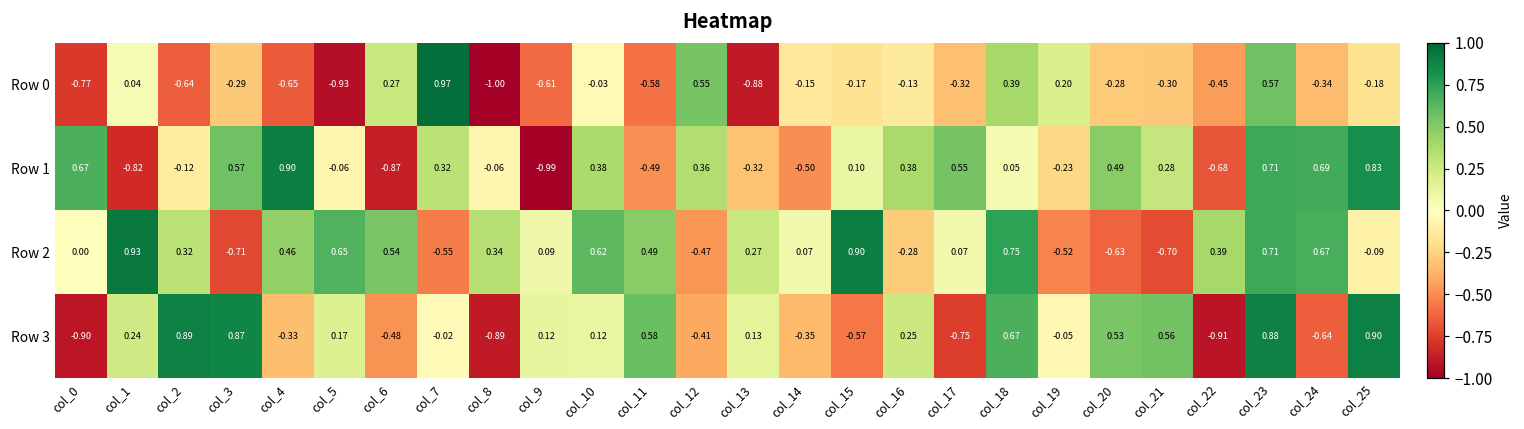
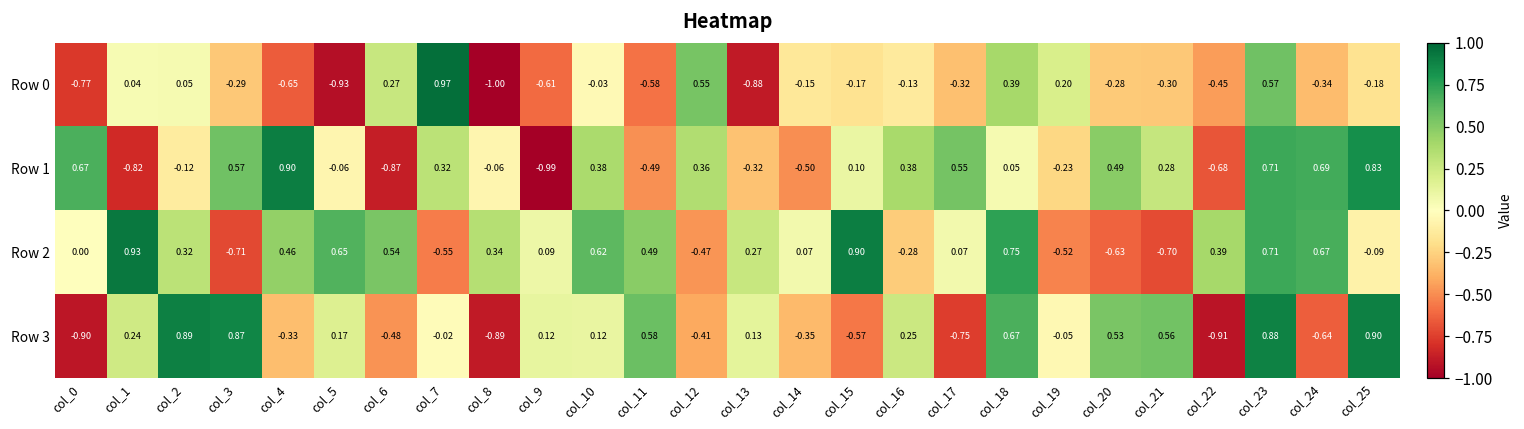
  {
    "Row 0": {
      "col_0": -0.77,
      "col_1": 0.04,
-     "col_2": -0.64,
+     "col_2": 0.05,
      "col_3": -0.29,
      "col_4": -0.65,
      "col_5": -0.93,
      "col_6": 0.27,
      "col_7": 0.97,
      "col_8": -1.00,
      "col_9": -0.61,
      "col_10": -0.03,
      "col_11": -0.58,
      "col_12": 0.55,
      "col_13": -0.88,
      "col_14": -0.15,
      "col_15": -0.17,
      "col_16": -0.13,
      "col_17": -0.32,
      "col_18": 0.39,
      "col_19": 0.20,
      "col_20": -0.28,
      "col_21": -0.30,
      "col_22": -0.45,
      "col_23": 0.57,
      "col_24": -0.34,
      "col_25": -0.18
    },
    "Row 1": {
      "col_0": 0.67,
      "col_1": -0.82,
      "col_2": -0.12,
      "col_3": 0.57,
      "col_4": 0.90,
      "col_5": -0.06,
      "col_6": -0.87,
      "col_7": 0.32,
      "col_8": -0.06,
      "col_9": -0.99,
      "col_10": 0.38,
      "col_11": -0.49,
      "col_12": 0.36,
      "col_13": -0.32,
      "col_14": -0.50,
      "col_15": 0.10,
      "col_16": 0.38,
      "col_17": 0.55,
      "col_18": 0.05,
      "col_19": -0.23,
      "col_20": 0.49,
      "col_21": 0.28,
      "col_22": -0.68,
      "col_23": 0.71,
      "col_24": 0.69,
      "col_25": 0.83
    },
    "Row 2": {
      "col_0": 0.00,
      "col_1": 0.93,
      "col_2": 0.32,
      "col_3": -0.71,
      "col_4": 0.46,
      "col_5": 0.65,
      "col_6": 0.54,
      "col_7": -0.55,
      "col_8": 0.34,
      "col_9": 0.09,
      "col_10": 0.62,
      "col_11": 0.49,
      "col_12": -0.47,
      "col_13": 0.27,
      "col_14": 0.07,
      "col_15": 0.90,
      "col_16": -0.28,
      "col_17": 0.07,
      "col_18": 0.75,
      "col_19": -0.52,
      "col_20": -0.63,
      "col_21": -0.70,
      "col_22": 0.39,
      "col_23": 0.71,
      "col_24": 0.67,
      "col_25": -0.09
    },
    "Row 3": {
      "col_0": -0.90,
      "col_1": 0.24,
      "col_2": 0.89,
      "col_3": 0.87,
      "col_4": -0.33,
      "col_5": 0.17,
      "col_6": -0.48,
      "col_7": -0.02,
      "col_8": -0.89,
      "col_9": 0.12,
      "col_10": 0.12,
      "col_11": 0.58,
      "col_12": -0.41,
      "col_13": 0.13,
      "col_14": -0.35,
      "col_15": -0.57,
      "col_16": 0.25,
      "col_17": -0.75,
      "col_18": 0.67,
      "col_19": -0.05,
      "col_20": 0.53,
      "col_21": 0.56,
      "col_22": -0.91,
      "col_23": 0.88,
      "col_24": -0.64,
      "col_25": 0.90
    }
  }
